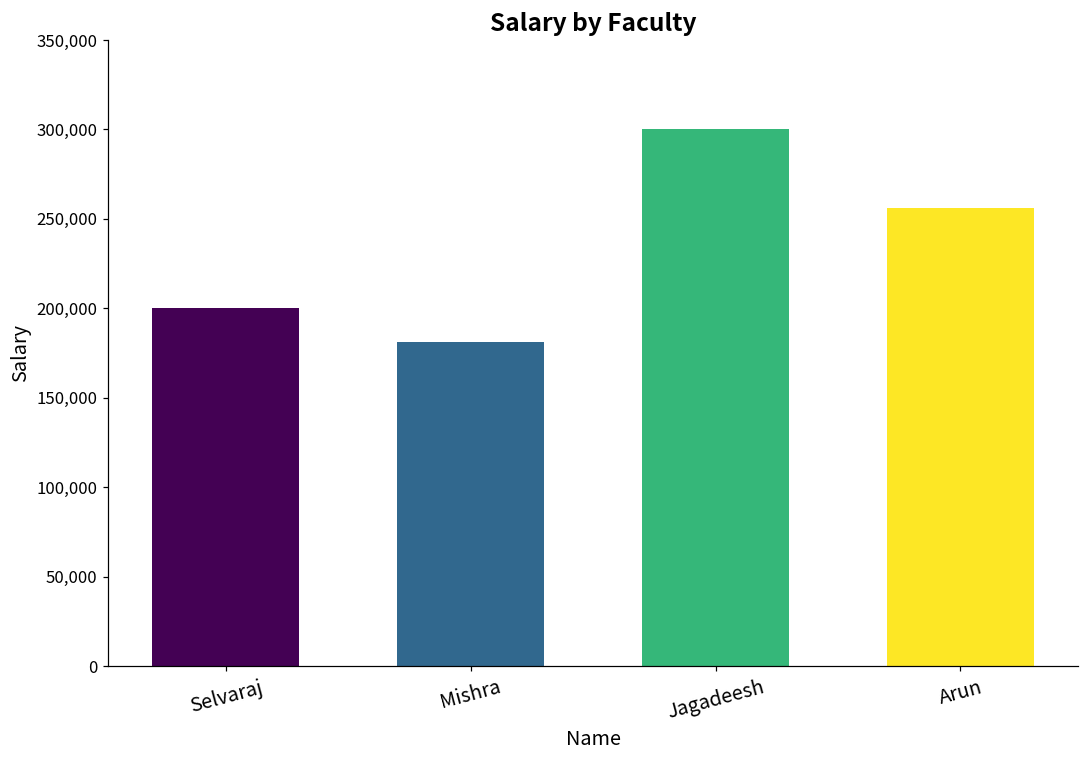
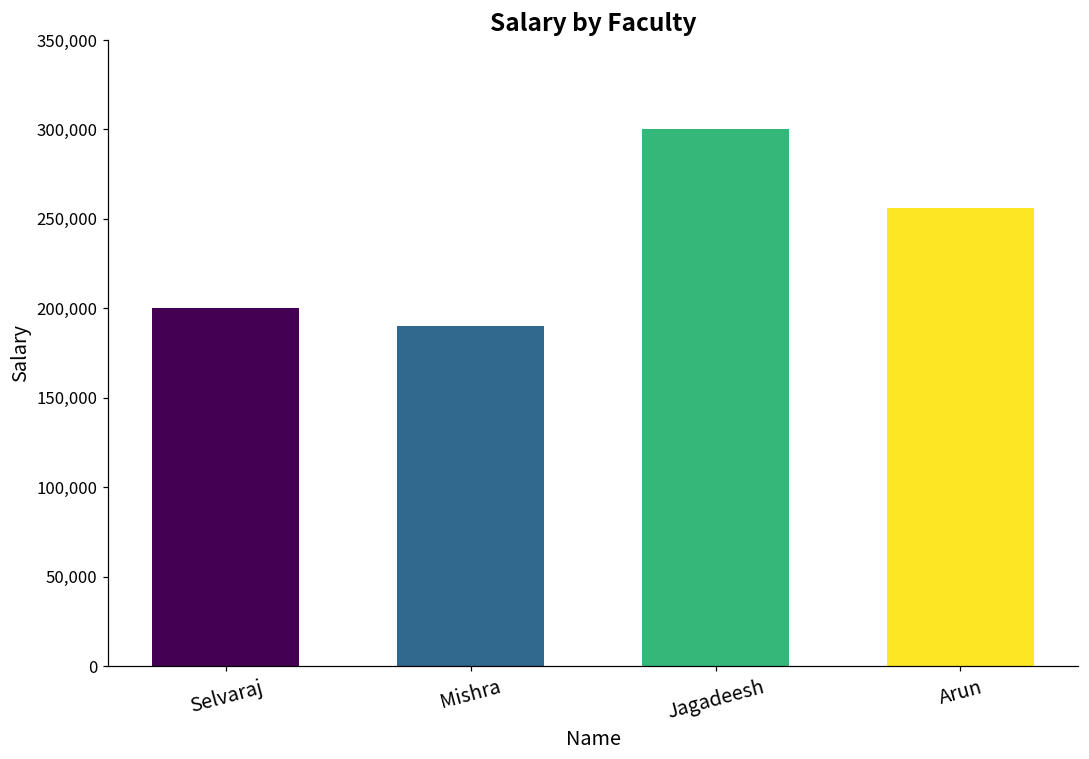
  {
    "Selvaraj": "200,000",
-   "Mishra": "181,000",
+   "Mishra": "190,000",
    "Jagadeesh": "300,000",
    "Arun": "256,000"
  }
